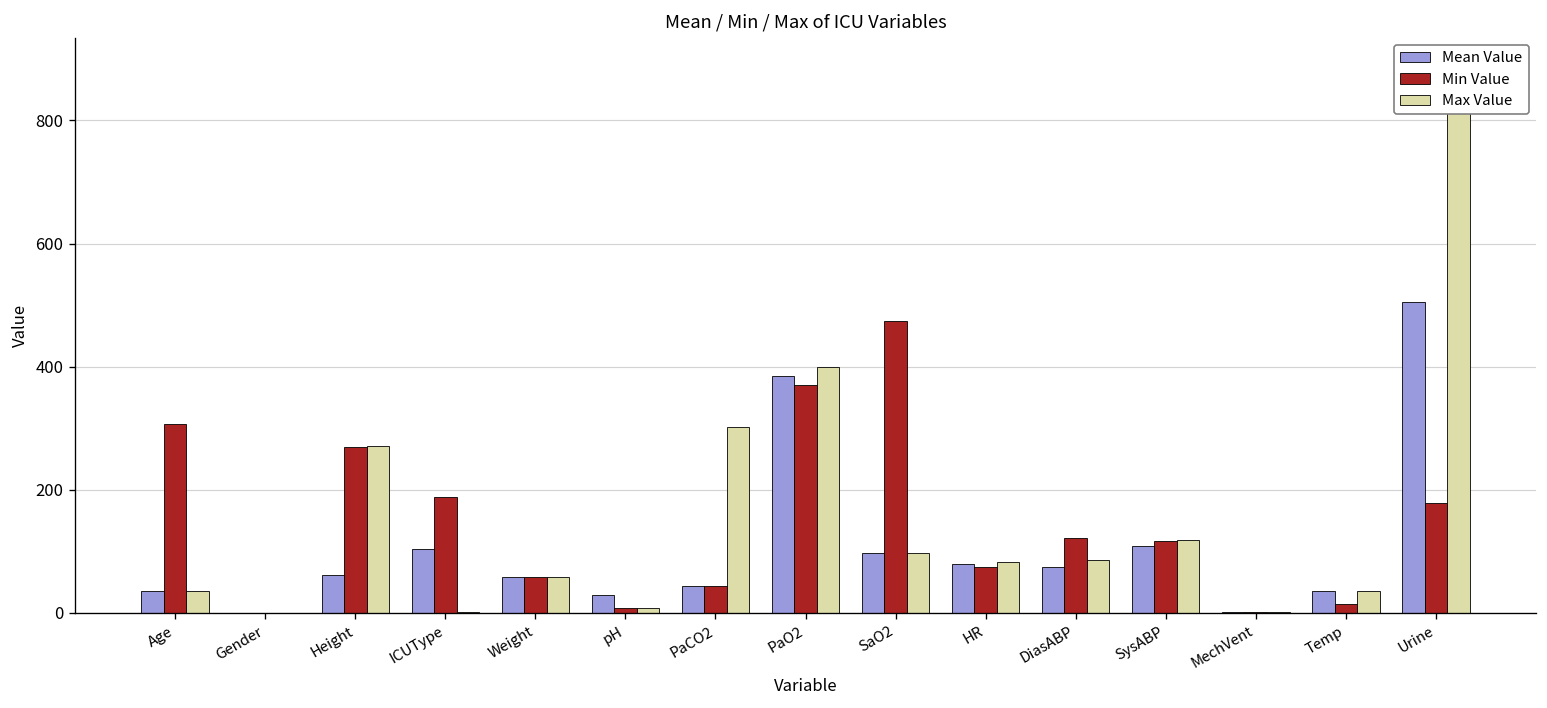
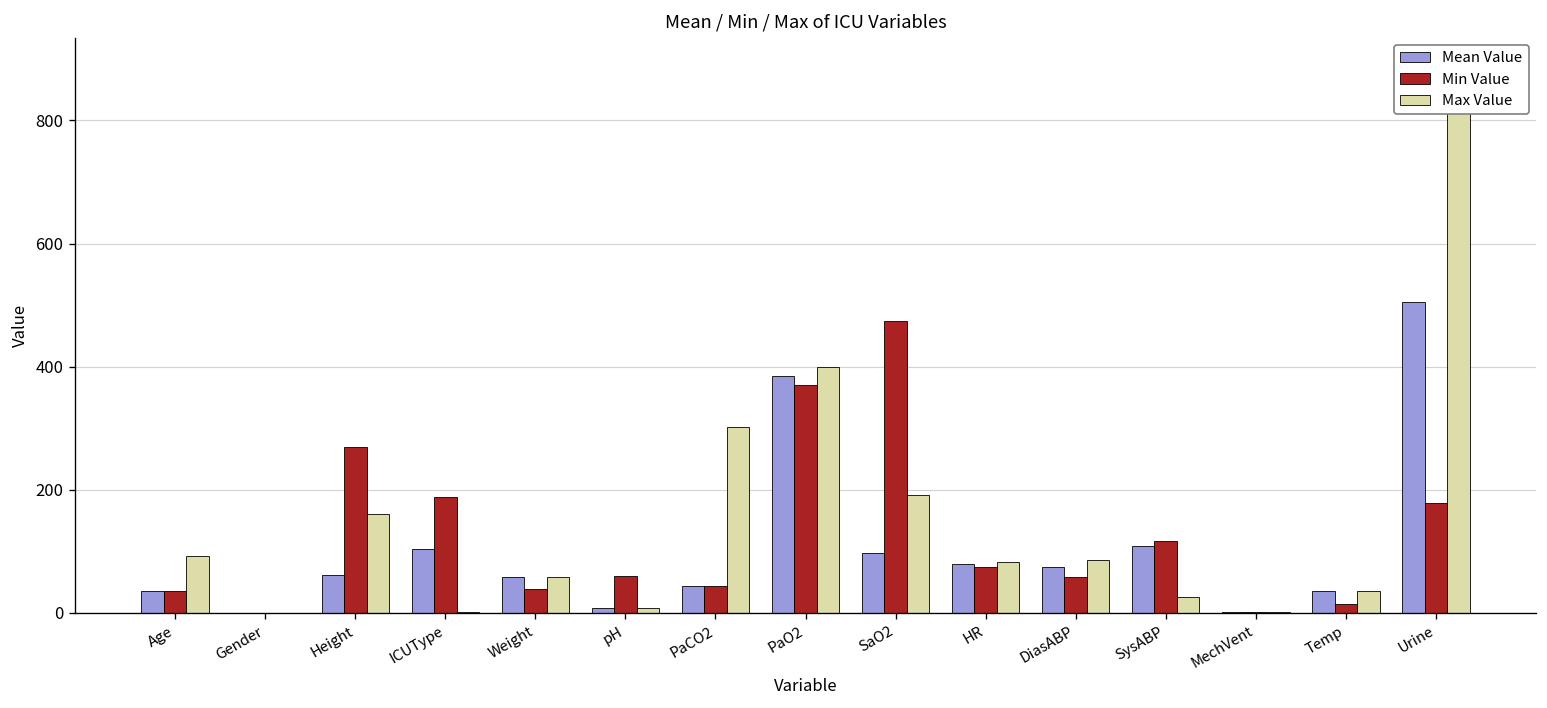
  {
    "Mean Value": {
      "Age": 40,
      "Gender": 0,
      "Height": 60,
      "ICUType": 100,
      "Weight": 60,
-     "pH": 30,
+     "pH": 10,
      "PaCO2": 40,
      "PaO2": 390,
      "SaO2": 100,
      "HR": 80,
      "DiasABP": 80,
      "SysABP": 110,
      "Temp": 40,
      "Urine": 510
    },
    "Min Value": {
-     "Age": 310,
+     "Age": 40,
      "Gender": 0,
      "Height": 270,
      "ICUType": 190,
-     "Weight": 60,
-     "pH": 10,
+     "Weight": 40,
+     "pH": 60,
      "PaCO2": 40,
      "PaO2": 370,
      "SaO2": 470,
      "HR": 70,
-     "DiasABP": 120,
+     "DiasABP": 60,
      "SysABP": 120,
      "Temp": 10,
      "Urine": 180
    },
    "Max Value": {
-     "Age": 40,
+     "Age": 90,
      "Gender": 0,
-     "Height": 270,
+     "Height": 160,
      "Weight": 60,
      "pH": 10,
      "PaCO2": 300,
      "PaO2": 400,
-     "SaO2": 100,
+     "SaO2": 190,
      "HR": 80,
      "DiasABP": 90,
-     "SysABP": 120,
+     "SysABP": 30,
      "Temp": 40
    }
  }
